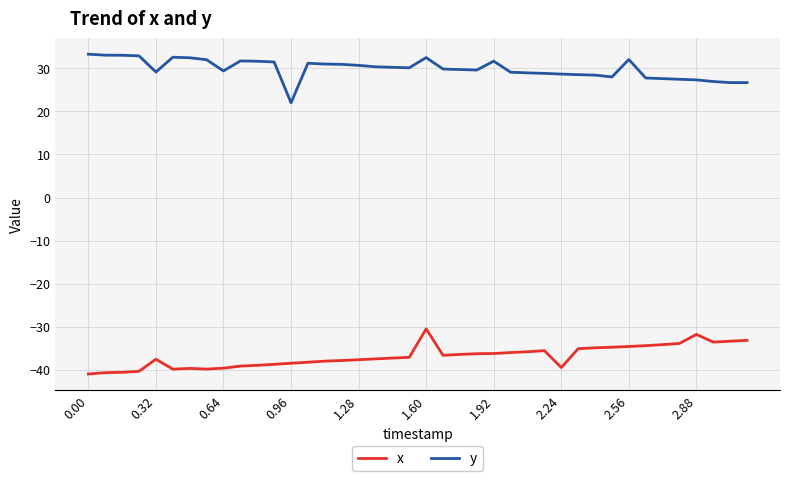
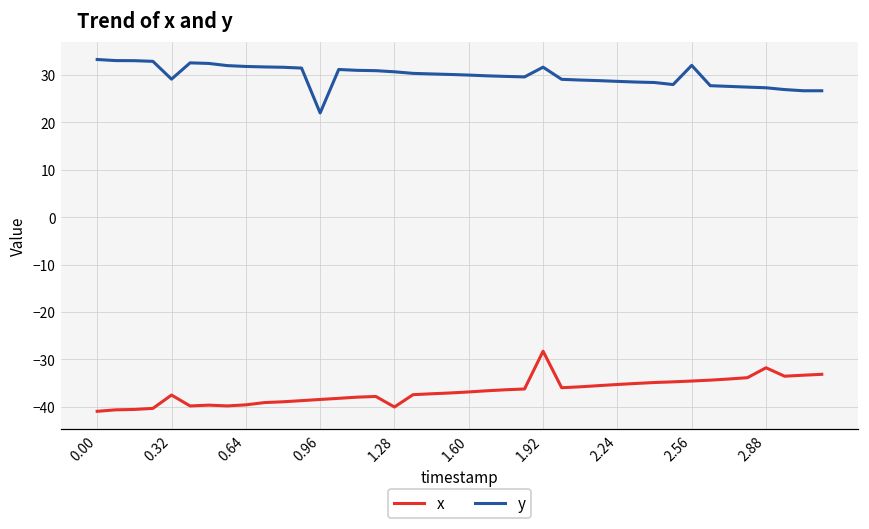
  {
    "x": {
      "0.00": -41,
      "0.32": -38,
      "0.64": -40,
      "0.96": -38,
-     "1.28": -38,
-     "1.60": -31,
-     "1.92": -36,
-     "2.24": -39,
+     "1.28": -40,
+     "1.60": -37,
+     "1.92": -28,
+     "2.24": -35,
      "2.56": -35,
      "2.88": -32
    },
    "y": {
      "0.00": 33,
      "0.32": 29,
-     "0.64": 29,
+     "0.64": 32,
      "0.96": 22,
      "1.28": 31,
-     "1.60": 33,
+     "1.60": 30,
      "1.92": 32,
      "2.24": 29,
      "2.56": 32,
      "2.88": 27
    }
  }
